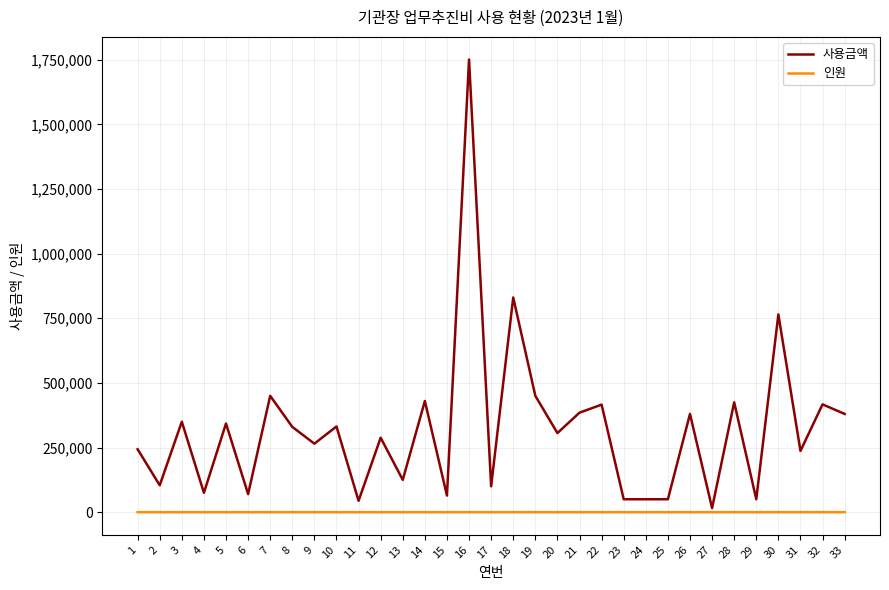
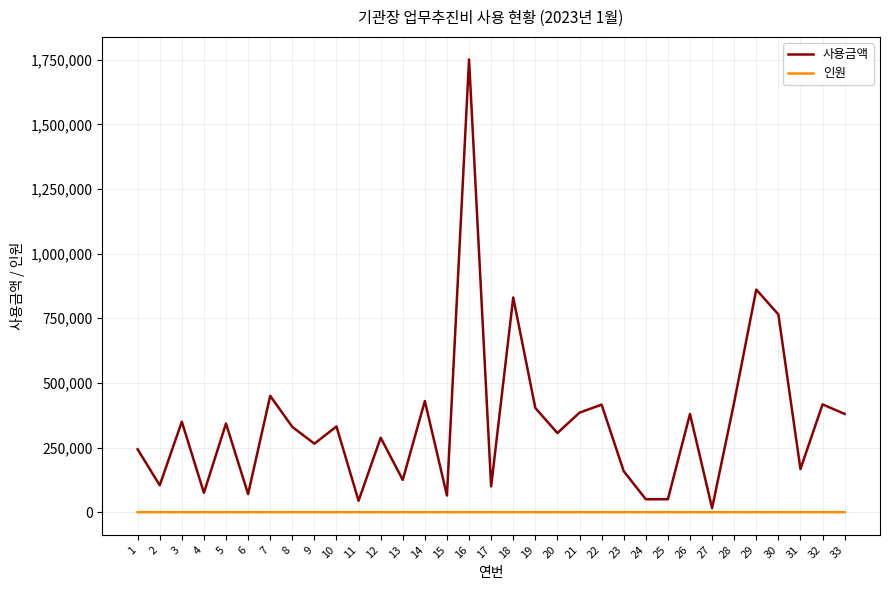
  {
    "사용금액": {
      "1": "240,000",
      "2": "100,000",
      "3": "350,000",
      "4": "80,000",
      "5": "340,000",
      "6": "70,000",
      "7": "450,000",
      "8": "330,000",
      "9": "270,000",
      "10": "330,000",
      "11": "40,000",
      "12": "290,000",
      "13": "130,000",
      "14": "430,000",
      "15": "60,000",
      "16": "1,750,000",
      "17": "100,000",
      "18": "830,000",
-     "19": "450,000",
+     "19": "400,000",
      "20": "310,000",
      "21": "390,000",
      "22": "420,000",
-     "23": "50,000",
+     "23": "160,000",
      "24": "50,000",
      "25": "50,000",
      "26": "380,000",
      "27": "20,000",
      "28": "430,000",
-     "29": "50,000",
+     "29": "860,000",
      "30": "770,000",
-     "31": "240,000",
+     "31": "170,000",
      "32": "420,000",
      "33": "380,000"
    },
    "인원": {
      "1": "0",
      "2": "0",
      "3": "0",
      "4": "0",
      "5": "0",
      "6": "0",
      "7": "0",
      "8": "0",
      "9": "0",
      "10": "0",
      "11": "0",
      "12": "0",
      "13": "0",
      "14": "0",
      "15": "0",
      "16": "0",
      "17": "0",
      "18": "0",
      "19": "0",
      "20": "0",
      "21": "0",
      "22": "0",
      "23": "0",
      "24": "0",
      "25": "0",
      "26": "0",
      "27": "0",
      "28": "0",
      "29": "0",
      "30": "0",
      "31": "0",
      "32": "0",
      "33": "0"
    }
  }
